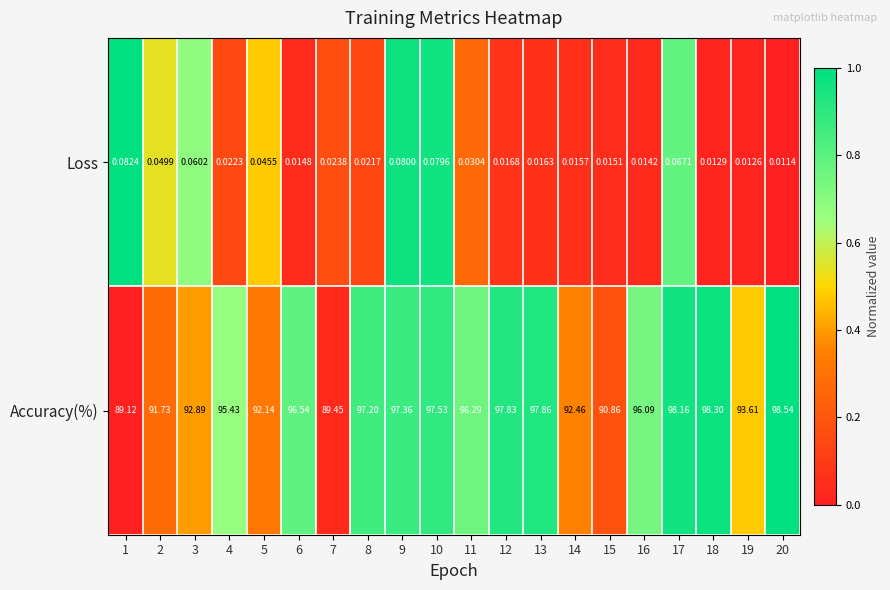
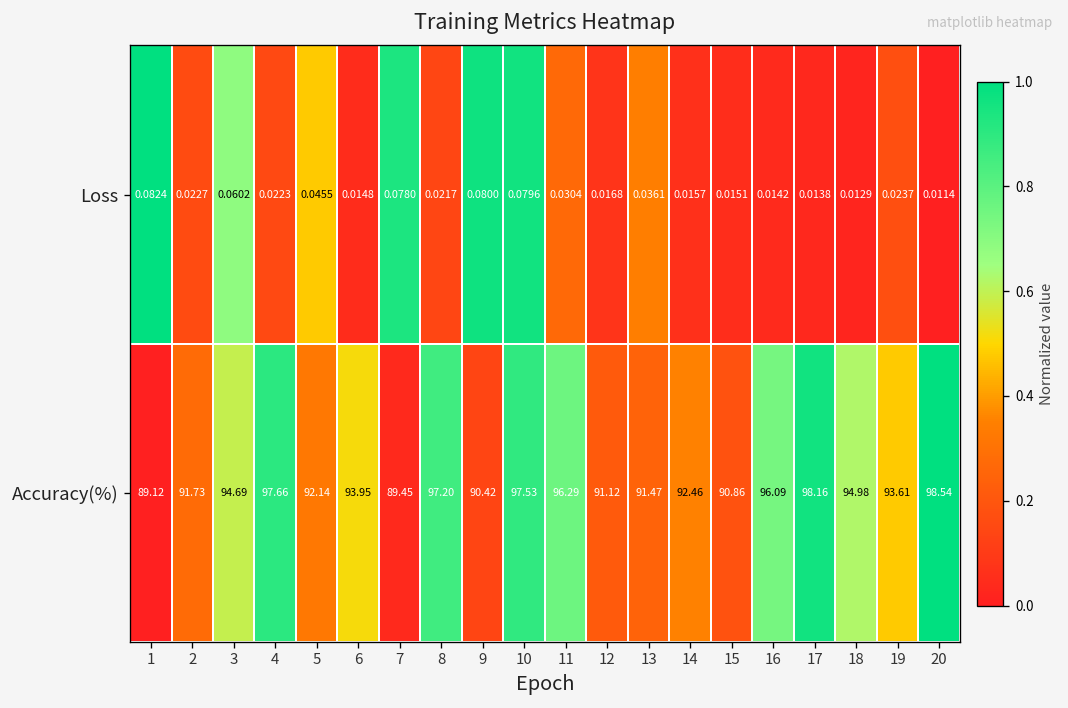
  {
    "Loss": {
      "1": 0.0824,
-     "2": 0.0499,
+     "2": 0.0227,
      "3": 0.0602,
      "4": 0.0223,
      "5": 0.0455,
      "6": 0.0148,
-     "7": 0.0238,
+     "7": 0.0780,
      "8": 0.0217,
      "9": 0.0800,
      "10": 0.0796,
      "11": 0.0304,
      "12": 0.0168,
-     "13": 0.0163,
+     "13": 0.0361,
      "14": 0.0157,
      "15": 0.0151,
      "16": 0.0142,
-     "17": 0.0671,
+     "17": 0.0138,
      "18": 0.0129,
-     "19": 0.0126,
+     "19": 0.0237,
      "20": 0.0114
    },
    "Accuracy(%)": {
      "1": 89.12,
      "2": 91.73,
-     "3": 92.89,
-     "4": 95.43,
+     "3": 94.69,
+     "4": 97.66,
      "5": 92.14,
-     "6": 96.54,
+     "6": 93.95,
      "7": 89.45,
      "8": 97.20,
-     "9": 97.36,
+     "9": 90.42,
      "10": 97.53,
      "11": 96.29,
-     "12": 97.83,
-     "13": 97.86,
+     "12": 91.12,
+     "13": 91.47,
      "14": 92.46,
      "15": 90.86,
      "16": 96.09,
      "17": 98.16,
-     "18": 98.30,
+     "18": 94.98,
      "19": 93.61,
      "20": 98.54
    }
  }
